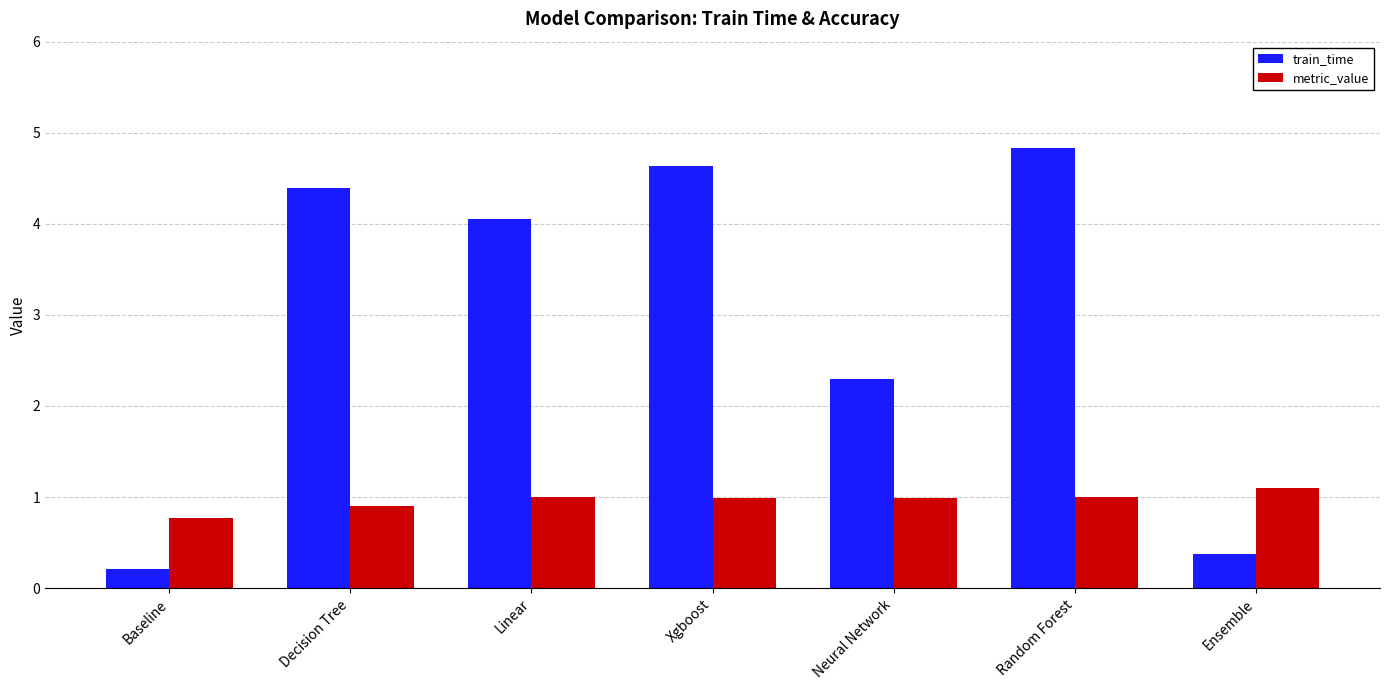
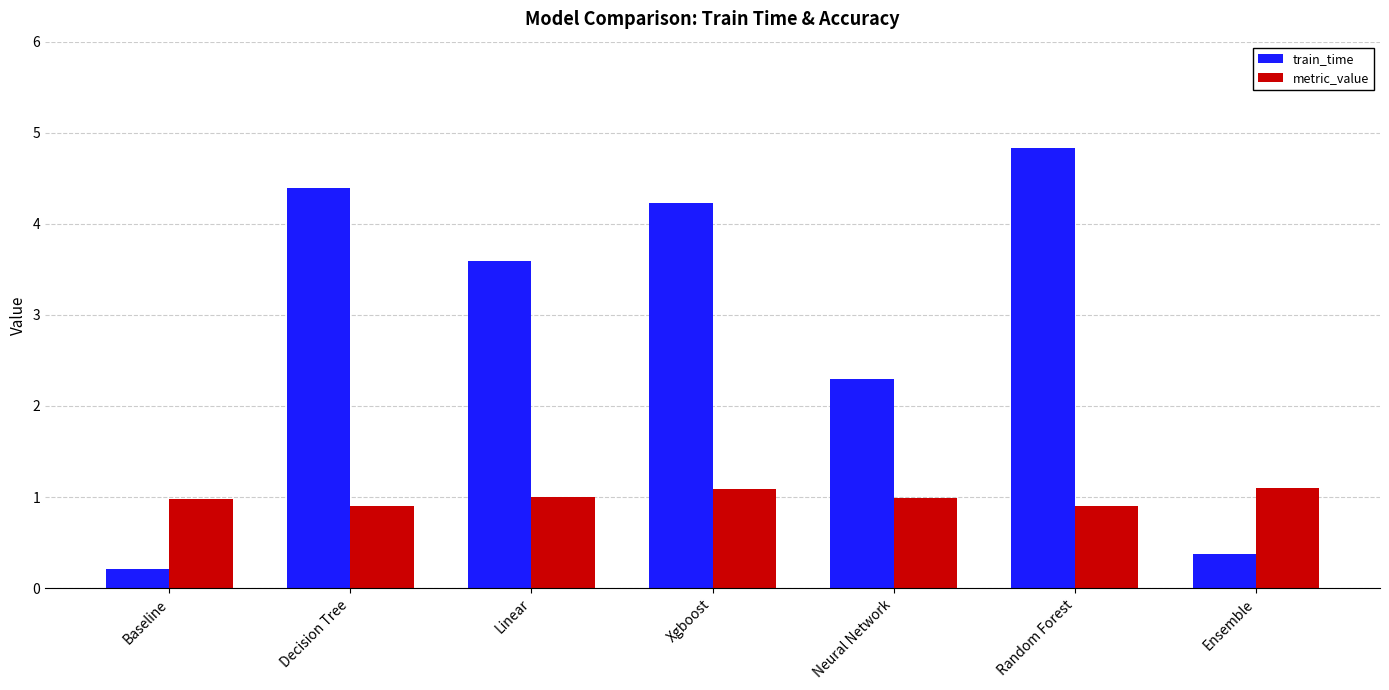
  {
    "train_time": {
      "Baseline": 0.2,
      "Decision Tree": 4.4,
-     "Linear": 4.1,
-     "Xgboost": 4.6,
+     "Linear": 3.6,
+     "Xgboost": 4.2,
      "Neural Network": 2.3,
      "Random Forest": 4.8,
      "Ensemble": 0.4
    },
    "metric_value": {
-     "Baseline": 0.8,
+     "Baseline": 1.0,
      "Decision Tree": 0.9,
      "Linear": 1.0,
-     "Xgboost": 1.0,
+     "Xgboost": 1.1,
      "Neural Network": 1.0,
-     "Random Forest": 1.0,
+     "Random Forest": 0.9,
      "Ensemble": 1.1
    }
  }
